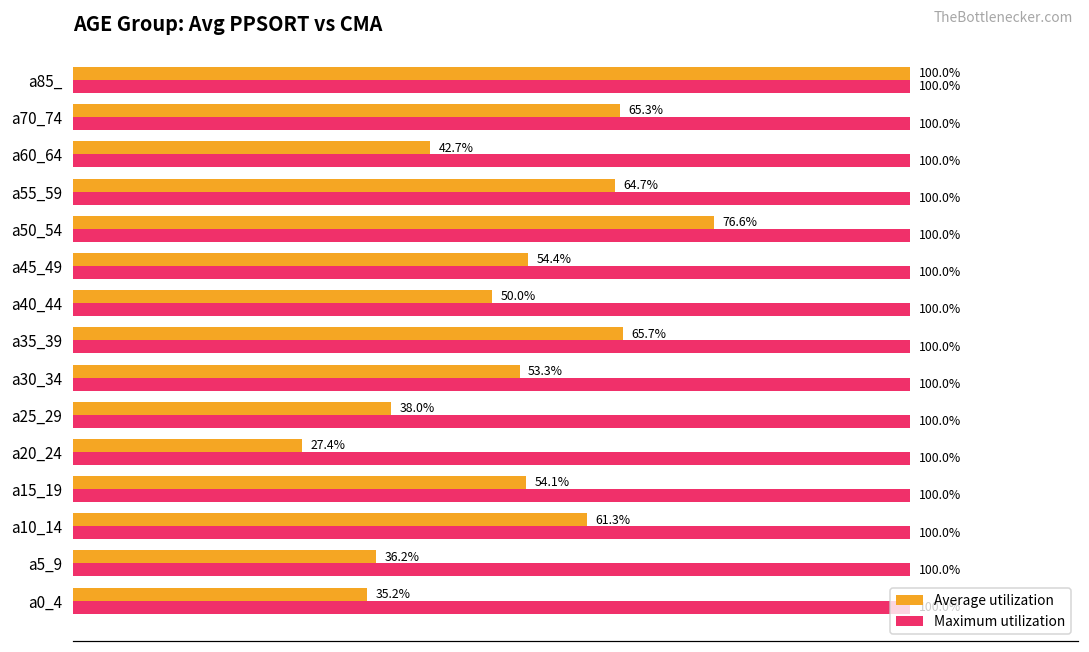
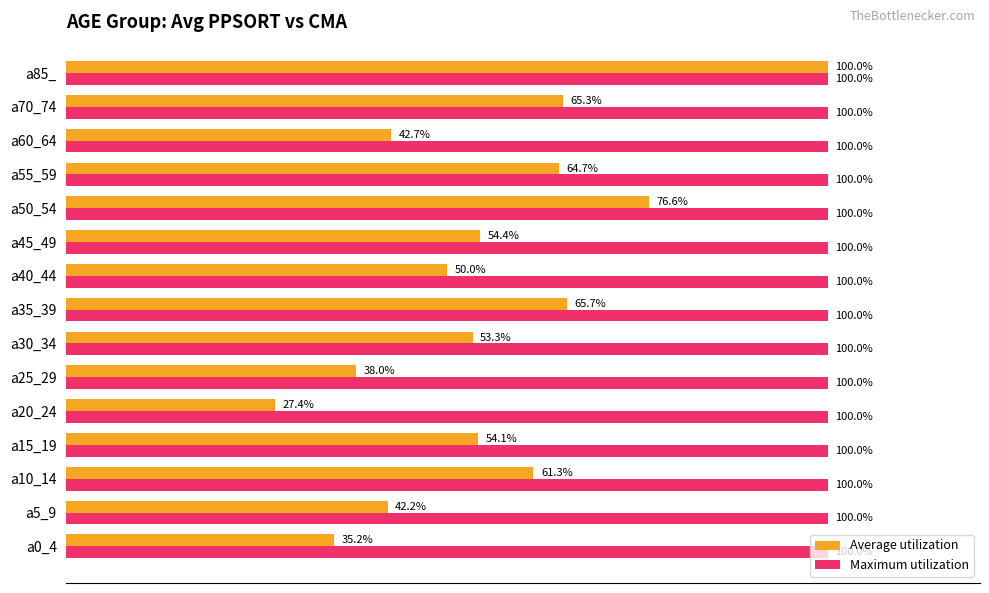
  {
    "Average utilization": {
      "a85_": "100.0%",
      "a70_74": "65.3%",
      "a60_64": "42.7%",
      "a55_59": "64.7%",
      "a50_54": "76.6%",
      "a45_49": "54.4%",
      "a40_44": "50.0%",
      "a35_39": "65.7%",
      "a30_34": "53.3%",
      "a25_29": "38.0%",
      "a20_24": "27.4%",
      "a15_19": "54.1%",
      "a10_14": "61.3%",
-     "a5_9": "36.2%",
+     "a5_9": "42.2%",
      "a0_4": "35.2%"
    },
    "Maximum utilization": {
      "a85_": "100.0%",
      "a70_74": "100.0%",
      "a60_64": "100.0%",
      "a55_59": "100.0%",
      "a50_54": "100.0%",
      "a45_49": "100.0%",
      "a40_44": "100.0%",
      "a35_39": "100.0%",
      "a30_34": "100.0%",
      "a25_29": "100.0%",
      "a20_24": "100.0%",
      "a15_19": "100.0%",
      "a10_14": "100.0%",
      "a5_9": "100.0%"
    }
  }
